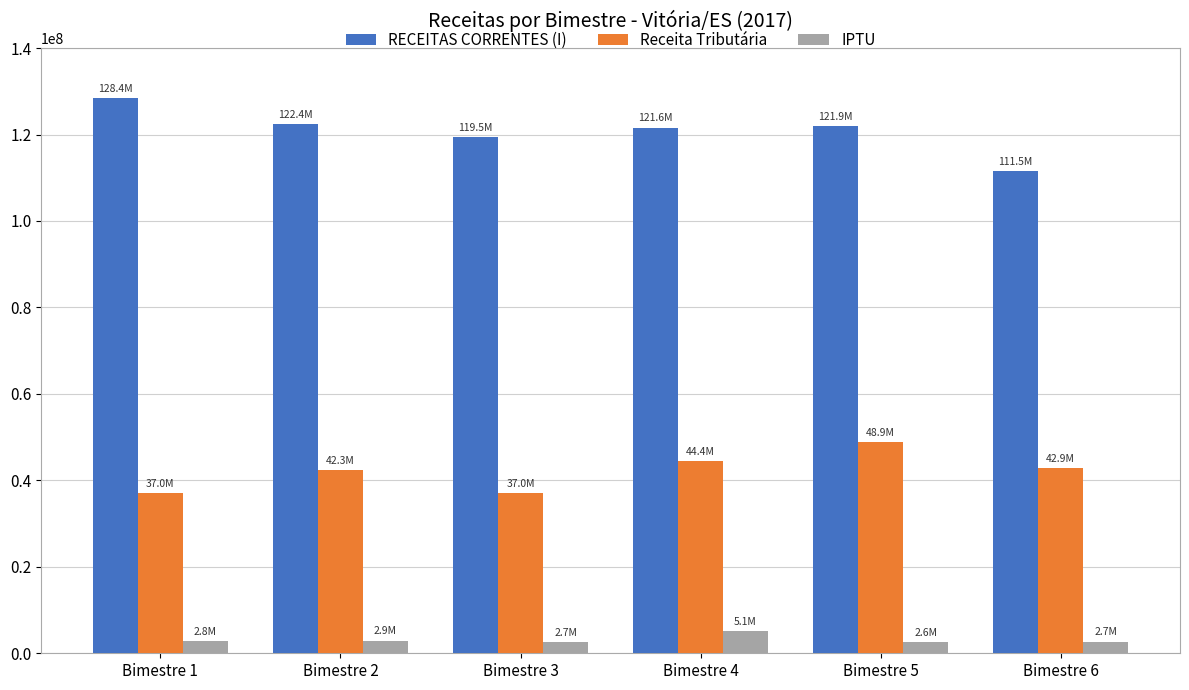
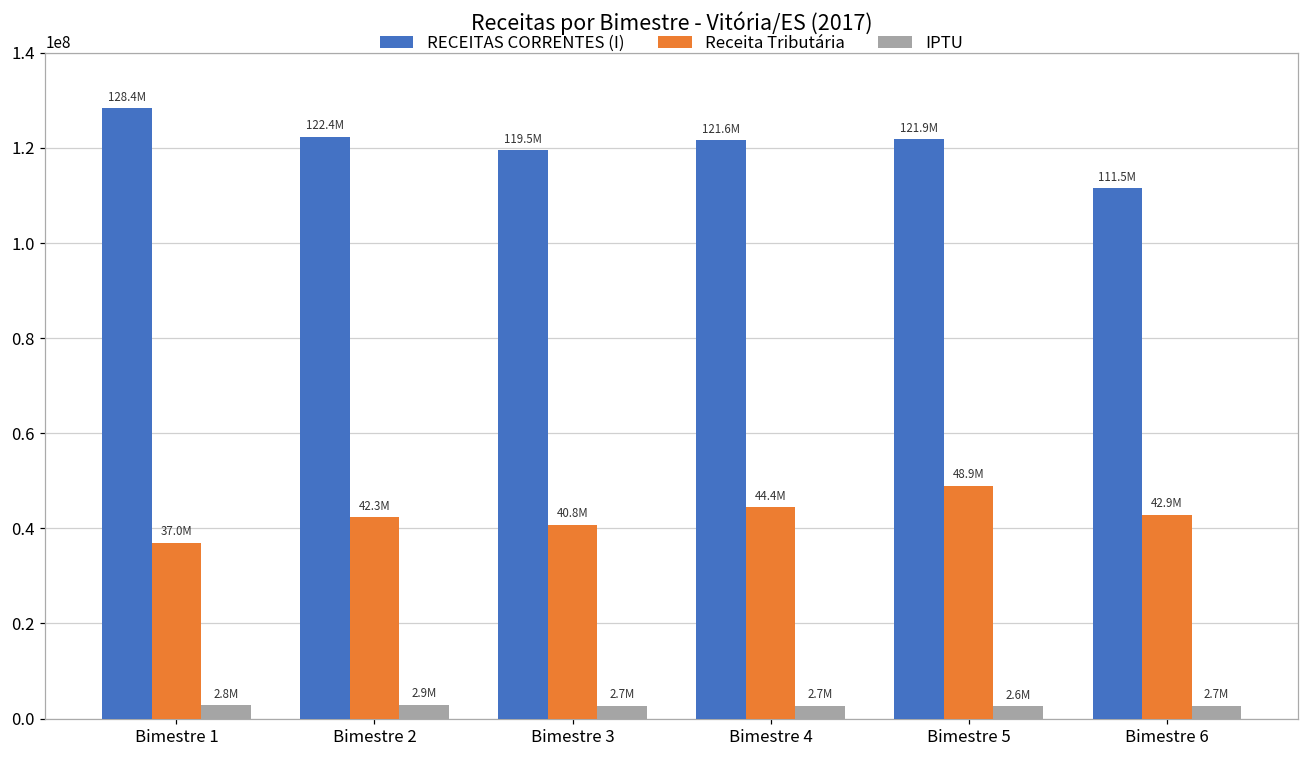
  {
    "RECEITAS CORRENTES (I)": {
      "Bimestre 1": "128.4M",
      "Bimestre 2": "122.4M",
      "Bimestre 3": "119.5M",
      "Bimestre 4": "121.6M",
      "Bimestre 5": "121.9M",
      "Bimestre 6": "111.5M"
    },
    "Receita Tributária": {
      "Bimestre 1": "37.0M",
      "Bimestre 2": "42.3M",
-     "Bimestre 3": "37.0M",
+     "Bimestre 3": "40.8M",
      "Bimestre 4": "44.4M",
      "Bimestre 5": "48.9M",
      "Bimestre 6": "42.9M"
    },
    "IPTU": {
      "Bimestre 1": "2.8M",
      "Bimestre 2": "2.9M",
      "Bimestre 3": "2.7M",
-     "Bimestre 4": "5.1M",
+     "Bimestre 4": "2.7M",
      "Bimestre 5": "2.6M",
      "Bimestre 6": "2.7M"
    }
  }
